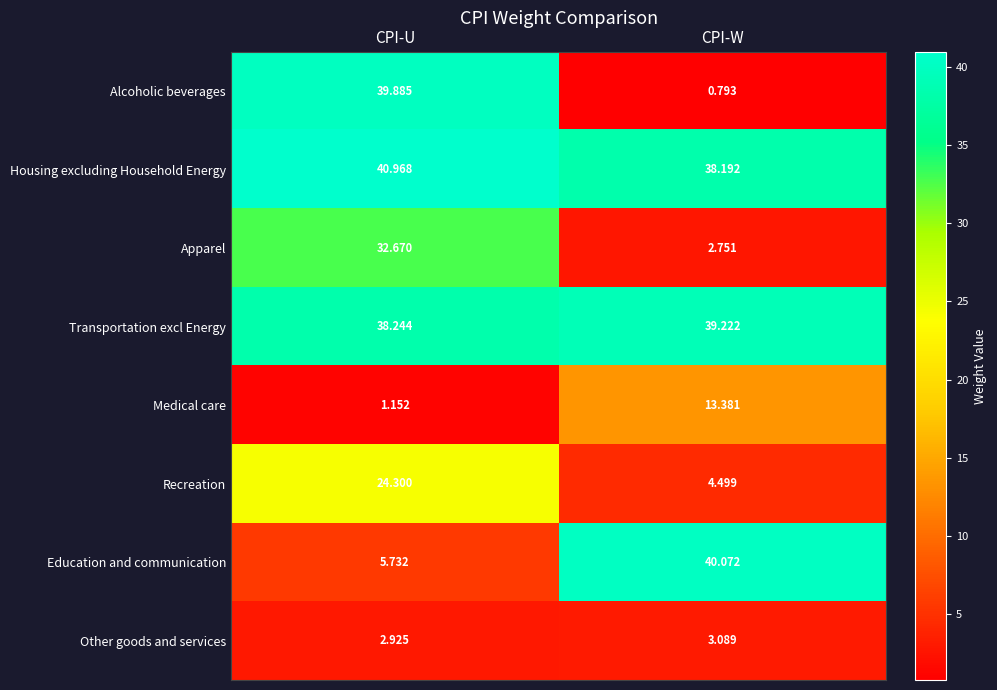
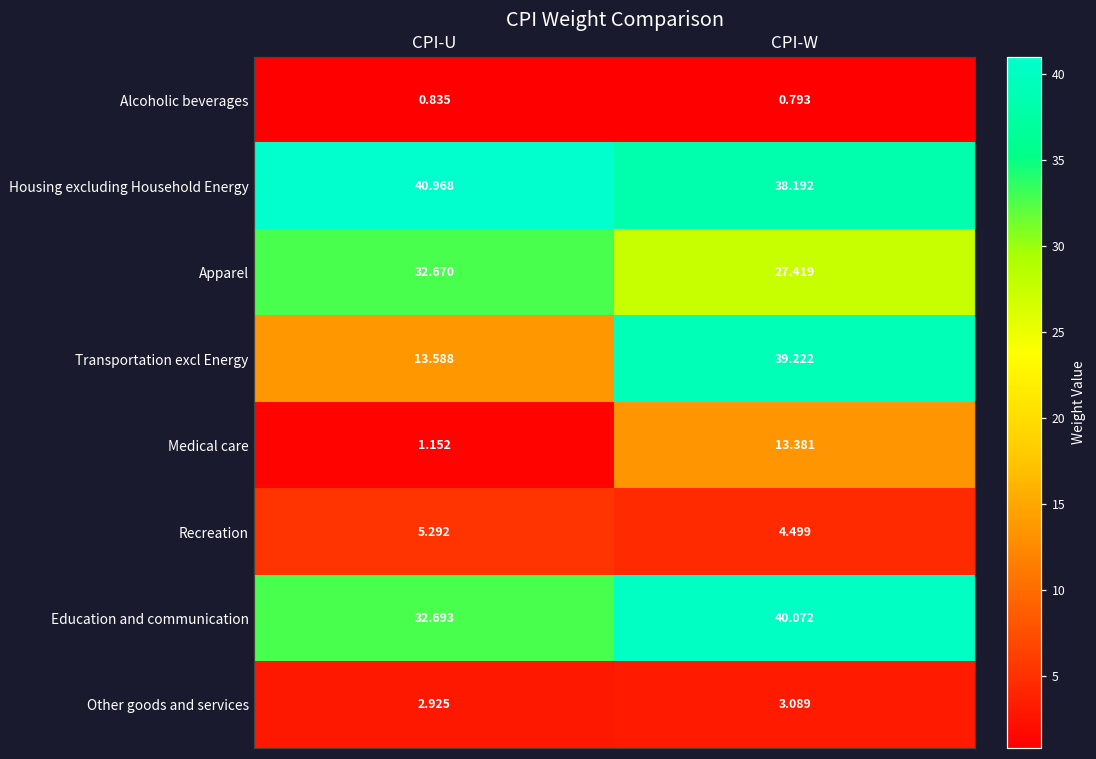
  {
    "Alcoholic beverages": {
-     "CPI-U": 39.885,
+     "CPI-U": 0.835,
      "CPI-W": 0.793
    },
    "Housing excluding Household Energy": {
      "CPI-U": 40.968,
      "CPI-W": 38.192
    },
    "Apparel": {
      "CPI-U": 32.670,
-     "CPI-W": 2.751
+     "CPI-W": 27.419
    },
    "Transportation excl Energy": {
-     "CPI-U": 38.244,
+     "CPI-U": 13.588,
      "CPI-W": 39.222
    },
    "Medical care": {
      "CPI-U": 1.152,
      "CPI-W": 13.381
    },
    "Recreation": {
-     "CPI-U": 24.300,
+     "CPI-U": 5.292,
      "CPI-W": 4.499
    },
    "Education and communication": {
-     "CPI-U": 5.732,
+     "CPI-U": 32.693,
      "CPI-W": 40.072
    },
    "Other goods and services": {
      "CPI-U": 2.925,
      "CPI-W": 3.089
    }
  }
